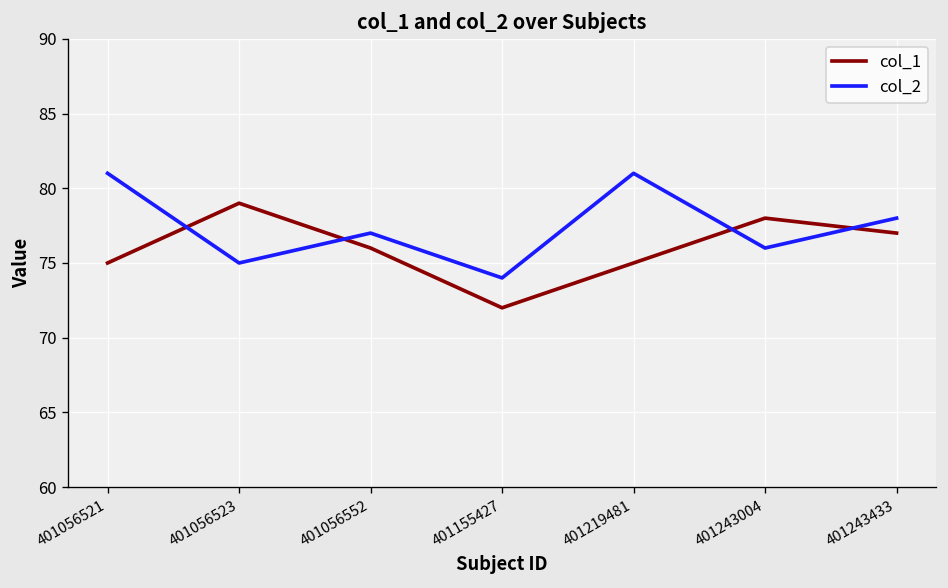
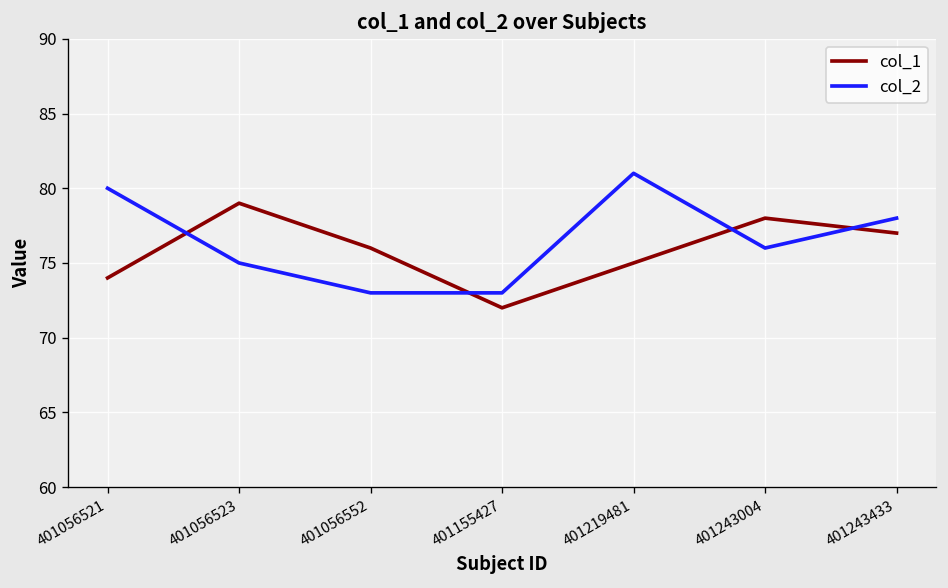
  {
    "col_1": {
-     "401056521": 75,
+     "401056521": 74,
      "401056523": 79,
      "401056552": 76,
      "401155427": 72,
      "401219481": 75,
      "401243004": 78,
      "401243433": 77
    },
    "col_2": {
-     "401056521": 81,
+     "401056521": 80,
      "401056523": 75,
-     "401056552": 77,
-     "401155427": 74,
+     "401056552": 73,
+     "401155427": 73,
      "401219481": 81,
      "401243004": 76,
      "401243433": 78
    }
  }
